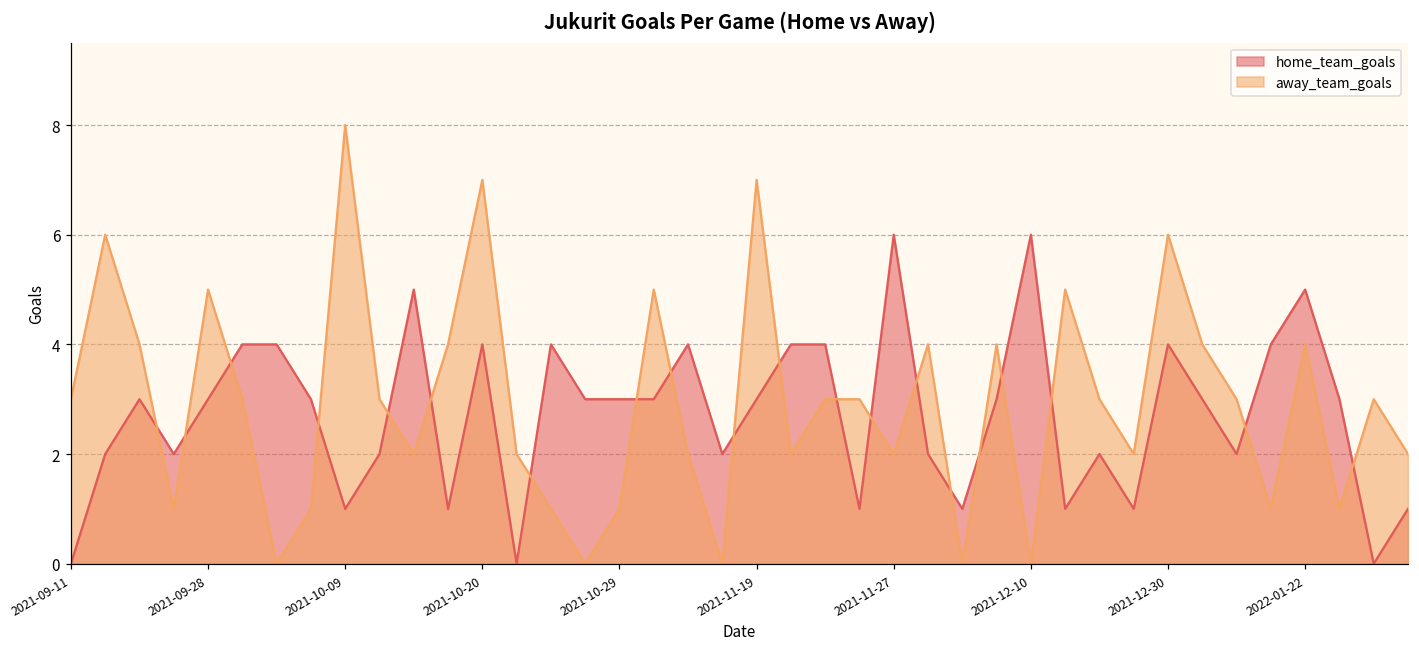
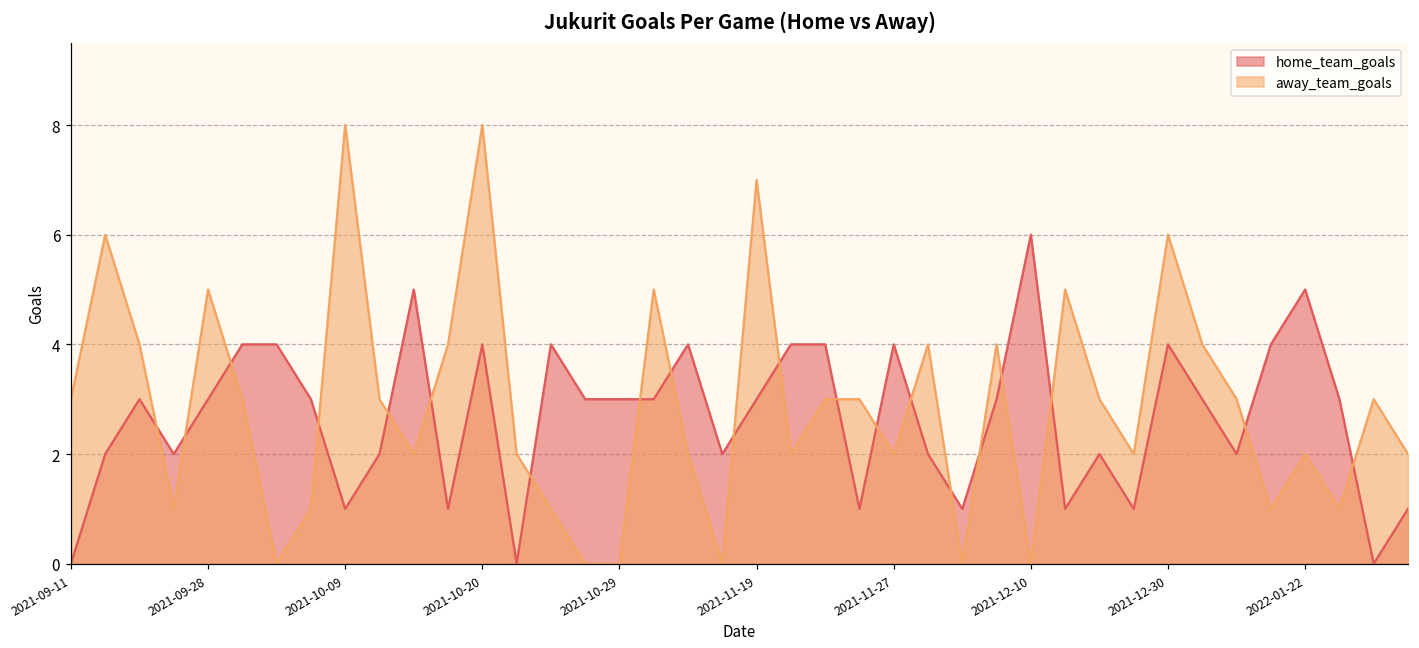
  {
    "home_team_goals": {
      "2021-09-11": 0,
      "2021-09-28": 3,
      "2021-10-09": 1,
      "2021-10-20": 4,
      "2021-10-29": 3,
      "2021-11-19": 3,
-     "2021-11-27": 6,
+     "2021-11-27": 4,
      "2021-12-10": 6,
      "2021-12-30": 4,
      "2022-01-22": 5
    },
    "away_team_goals": {
      "2021-09-11": 3,
      "2021-09-28": 5,
      "2021-10-09": 8,
-     "2021-10-20": 7,
-     "2021-10-29": 1,
+     "2021-10-20": 8,
+     "2021-10-29": 0,
      "2021-11-19": 7,
      "2021-11-27": 2,
      "2021-12-10": 0,
      "2021-12-30": 6,
-     "2022-01-22": 4
+     "2022-01-22": 2
    }
  }
